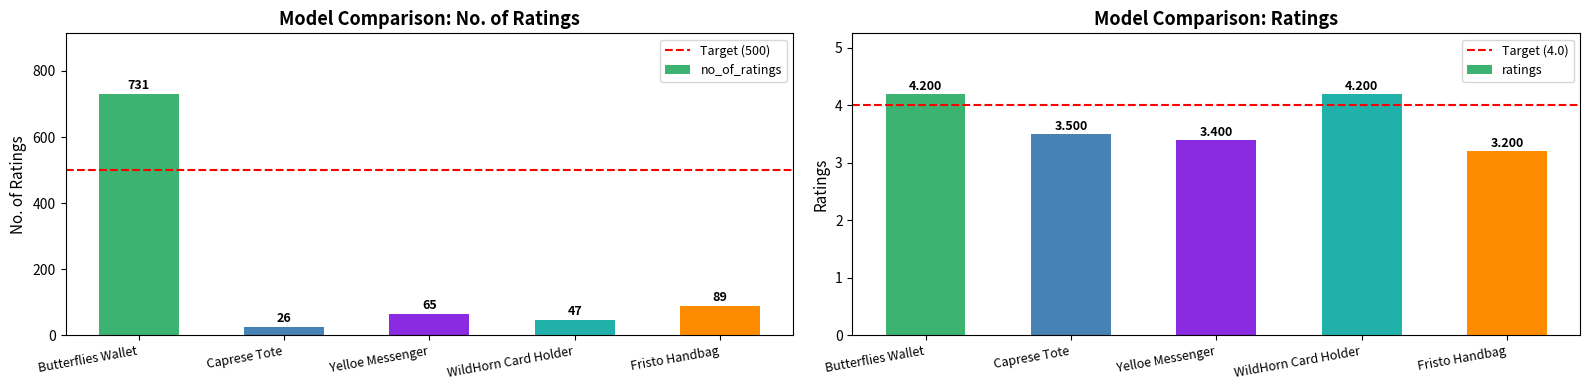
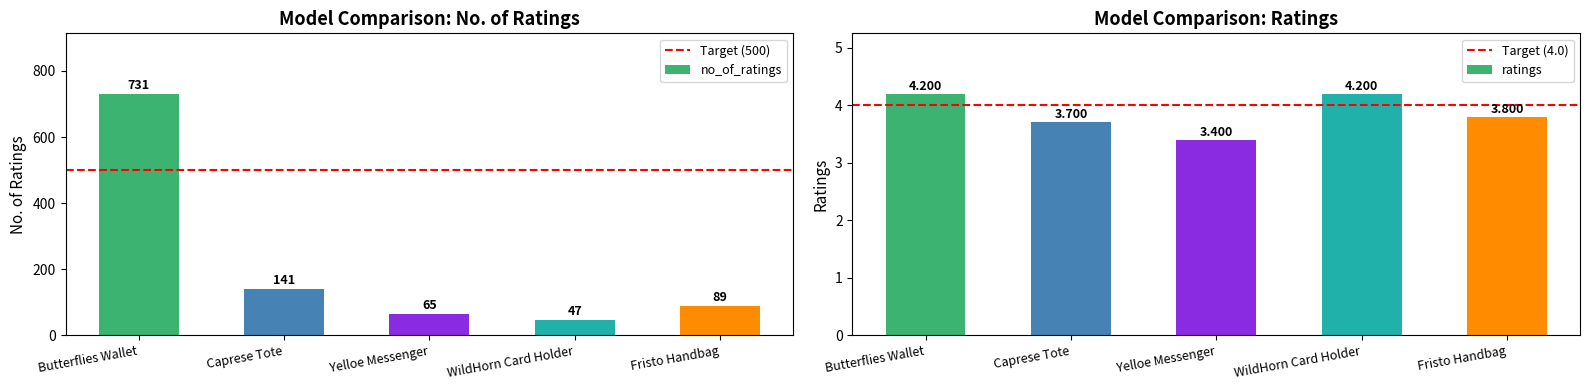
  {
    "Model Comparison: No. of Ratings": {
      "Butterflies Wallet": 731,
-     "Caprese Tote": 26,
+     "Caprese Tote": 141,
      "Yelloe Messenger": 65,
      "WildHorn Card Holder": 47,
      "Fristo Handbag": 89
    },
    "Model Comparison: Ratings": {
      "Butterflies Wallet": 4.200,
-     "Caprese Tote": 3.500,
+     "Caprese Tote": 3.700,
      "Yelloe Messenger": 3.400,
      "WildHorn Card Holder": 4.200,
-     "Fristo Handbag": 3.200
+     "Fristo Handbag": 3.800
    }
  }
